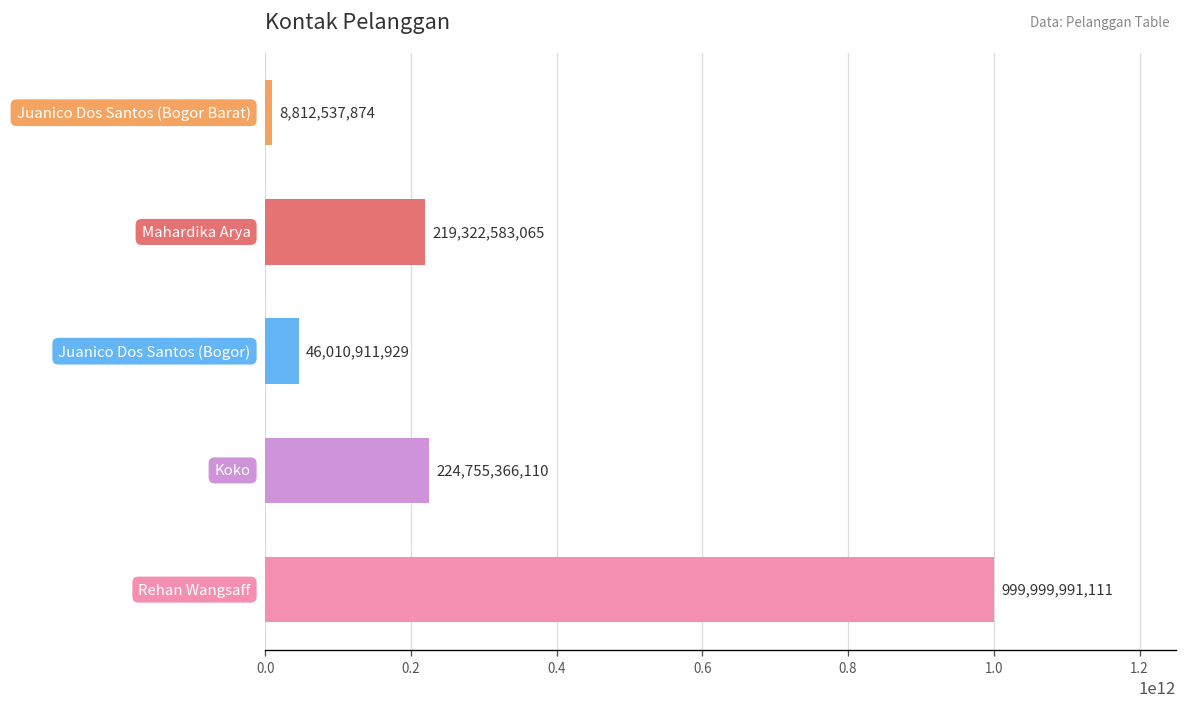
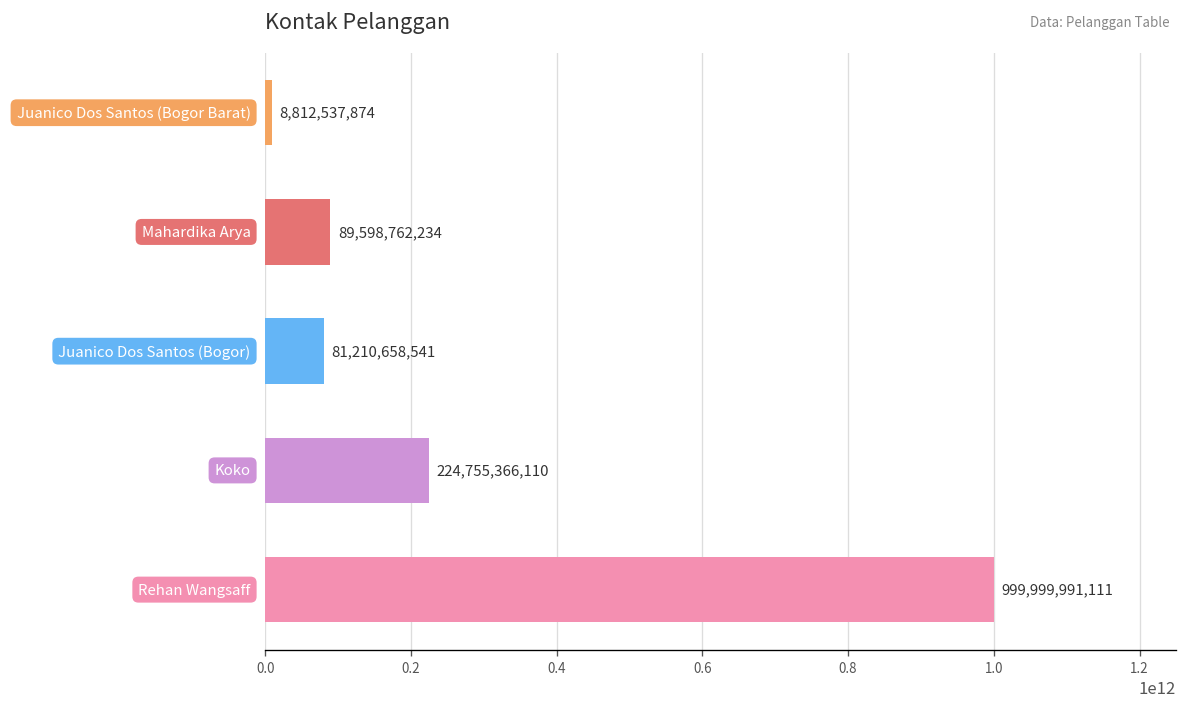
  {
    "Juanico Dos Santos (Bogor Barat)": "8,812,537,874",
-   "Mahardika Arya": "219,322,583,065",
-   "Juanico Dos Santos (Bogor)": "46,010,911,929",
+   "Mahardika Arya": "89,598,762,234",
+   "Juanico Dos Santos (Bogor)": "81,210,658,541",
    "Koko": "224,755,366,110",
    "Rehan Wangsaff": "999,999,991,111"
  }
